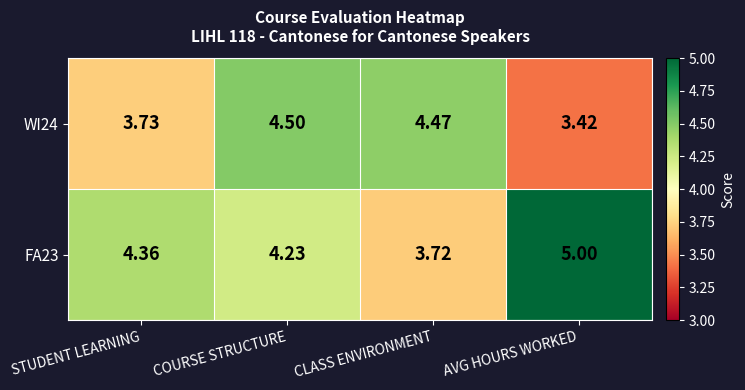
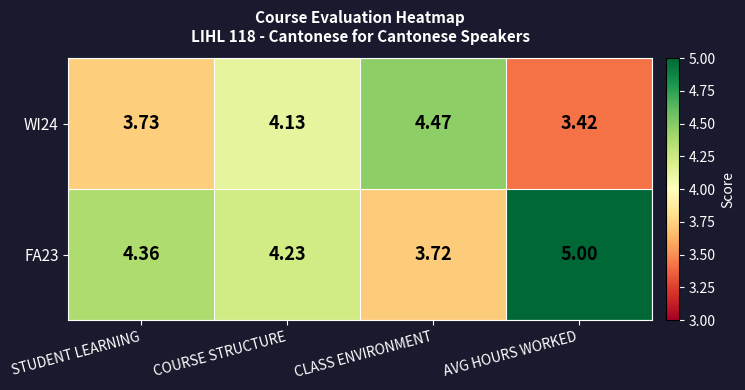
  {
    "WI24": {
      "STUDENT LEARNING": 3.73,
-     "COURSE STRUCTURE": 4.50,
+     "COURSE STRUCTURE": 4.13,
      "CLASS ENVIRONMENT": 4.47,
      "AVG HOURS WORKED": 3.42
    },
    "FA23": {
      "STUDENT LEARNING": 4.36,
      "COURSE STRUCTURE": 4.23,
      "CLASS ENVIRONMENT": 3.72,
      "AVG HOURS WORKED": 5.00
    }
  }
